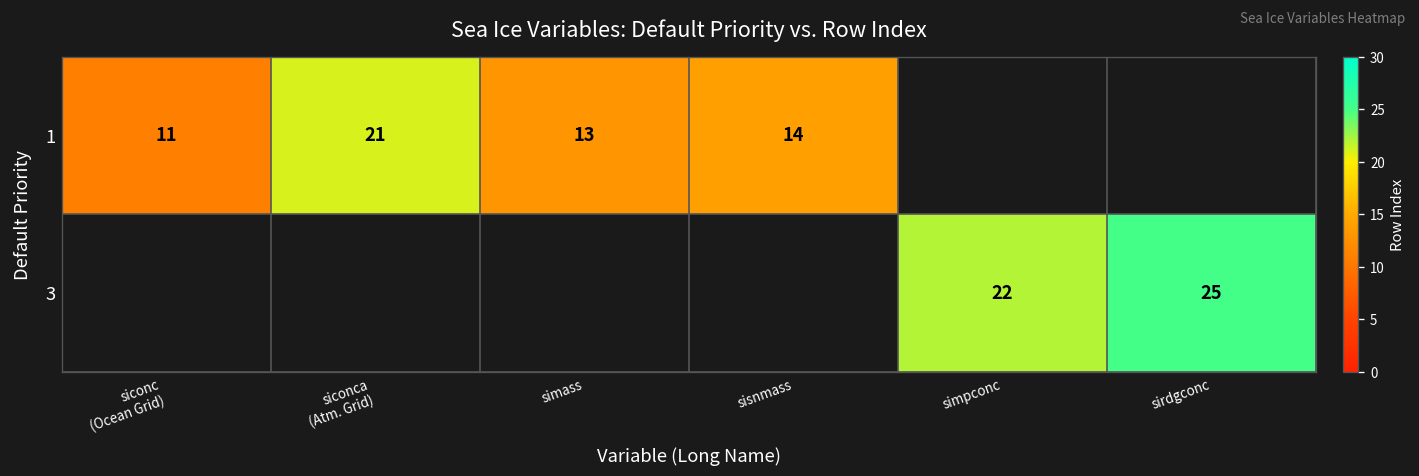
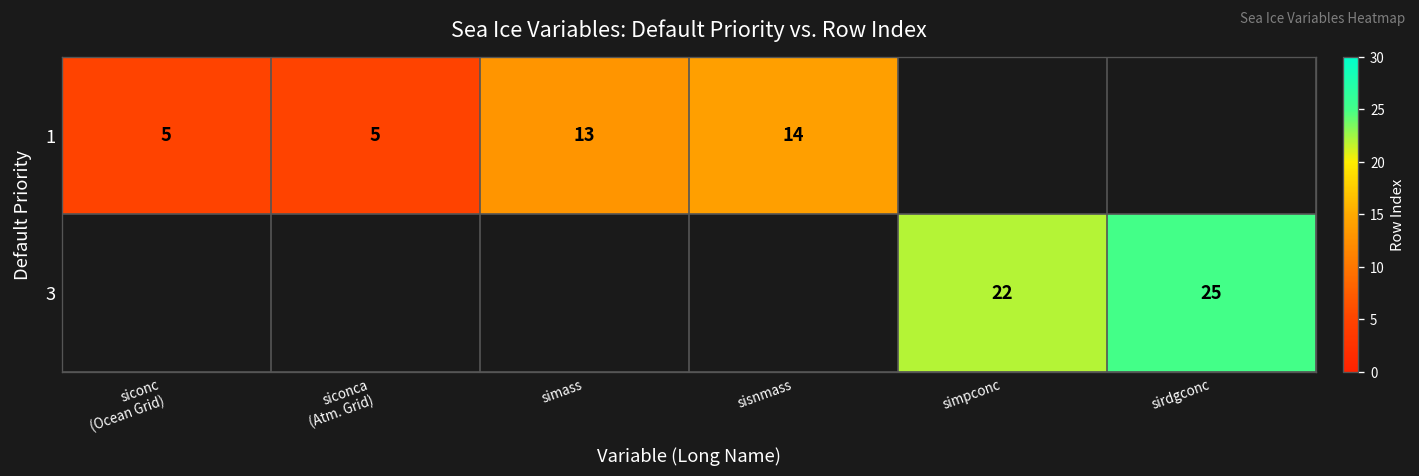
  {
    "1": {
-     "siconc (Ocean Grid)": 11,
-     "siconca (Atm. Grid)": 21,
+     "siconc (Ocean Grid)": 5,
+     "siconca (Atm. Grid)": 5,
      "simass": 13,
      "sisnmass": 14
    },
    "3": {
      "simpconc": 22,
      "sirdgconc": 25
    }
  }
